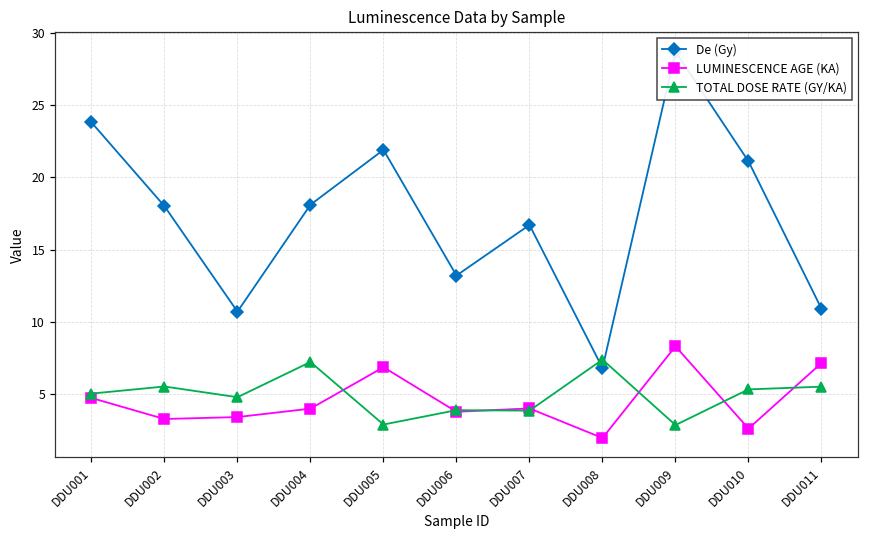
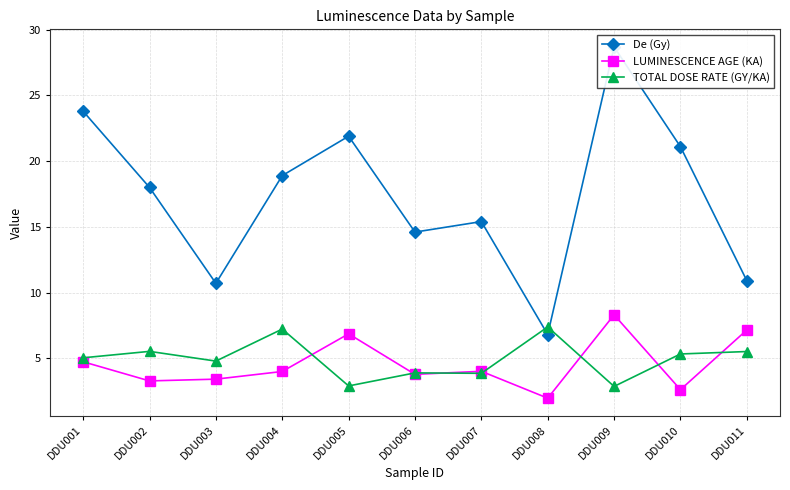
  {
    "De (Gy)": {
      "DDU001": 23.8,
      "DDU002": 18.0,
      "DDU003": 10.7,
-     "DDU004": 18.1,
+     "DDU004": 18.9,
      "DDU005": 21.9,
-     "DDU006": 13.2,
-     "DDU007": 16.7,
+     "DDU006": 14.6,
+     "DDU007": 15.4,
      "DDU008": 6.8,
      "DDU010": 21.1,
      "DDU011": 10.9
    },
    "LUMINESCENCE AGE (KA)": {
      "DDU001": 4.7,
      "DDU002": 3.3,
      "DDU003": 3.4,
      "DDU004": 4.0,
      "DDU005": 6.9,
      "DDU008": 2.0,
      "DDU009": 8.3,
      "DDU010": 2.6,
      "DDU011": 7.1
    },
    "TOTAL DOSE RATE (GY/KA)": {
      "DDU001": 5.0,
      "DDU002": 5.5,
      "DDU003": 4.8,
      "DDU004": 7.2,
      "DDU005": 2.9,
      "DDU008": 7.4,
      "DDU009": 2.9,
      "DDU010": 5.3,
      "DDU011": 5.5
    }
  }
